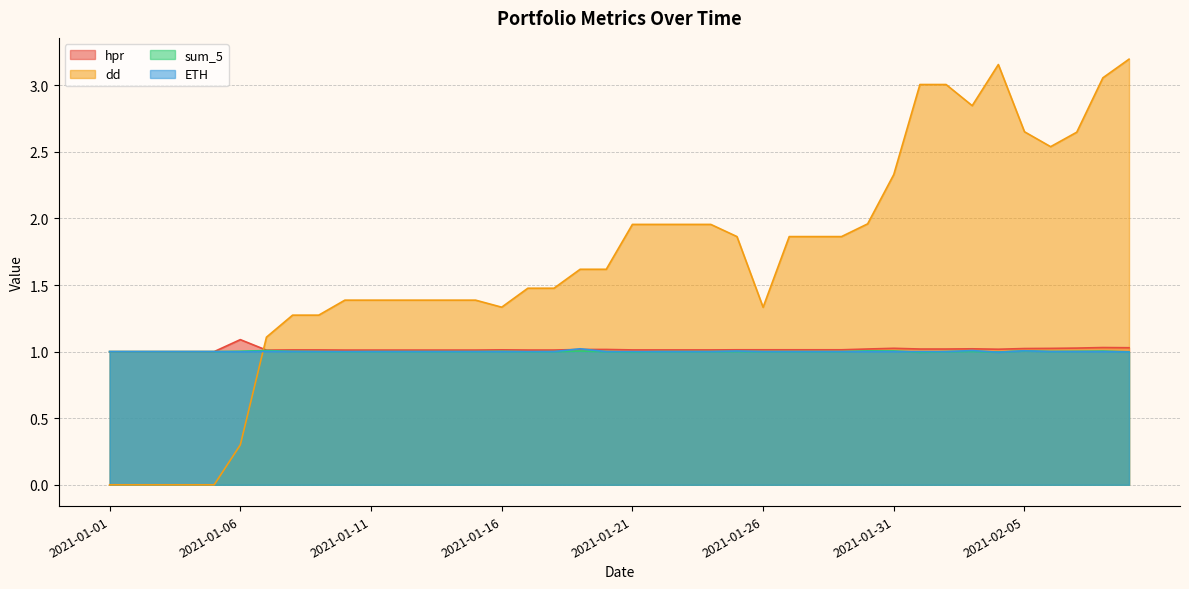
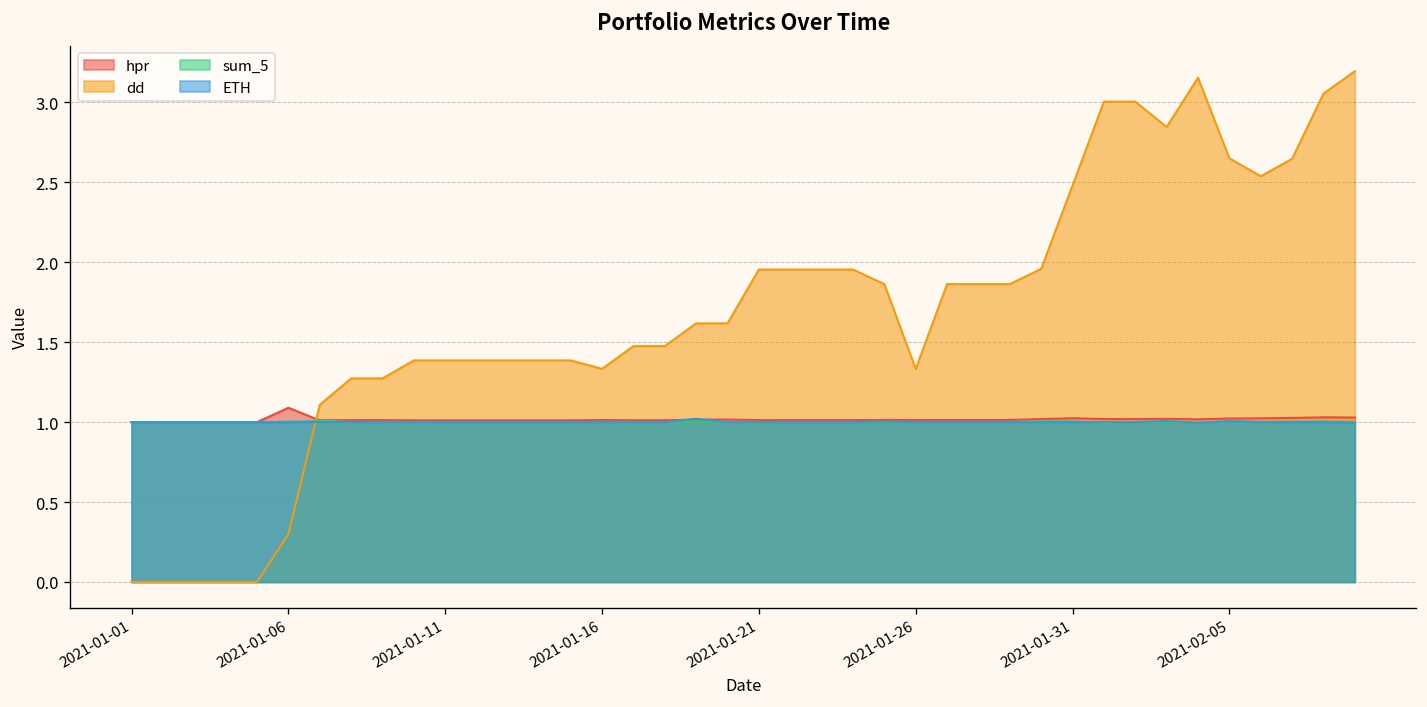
  {
    "hpr": {
      "2021-01-06": 1.09,
      "2021-01-31": 1.02
    },
    "dd": {
      "2021-01-01": 0.00,
      "2021-01-06": 0.30,
      "2021-01-11": 1.39,
      "2021-01-16": 1.33,
      "2021-01-21": 1.95,
      "2021-01-26": 1.33,
-     "2021-01-31": 2.33,
+     "2021-01-31": 2.48,
      "2021-02-05": 2.65
    }
  }
